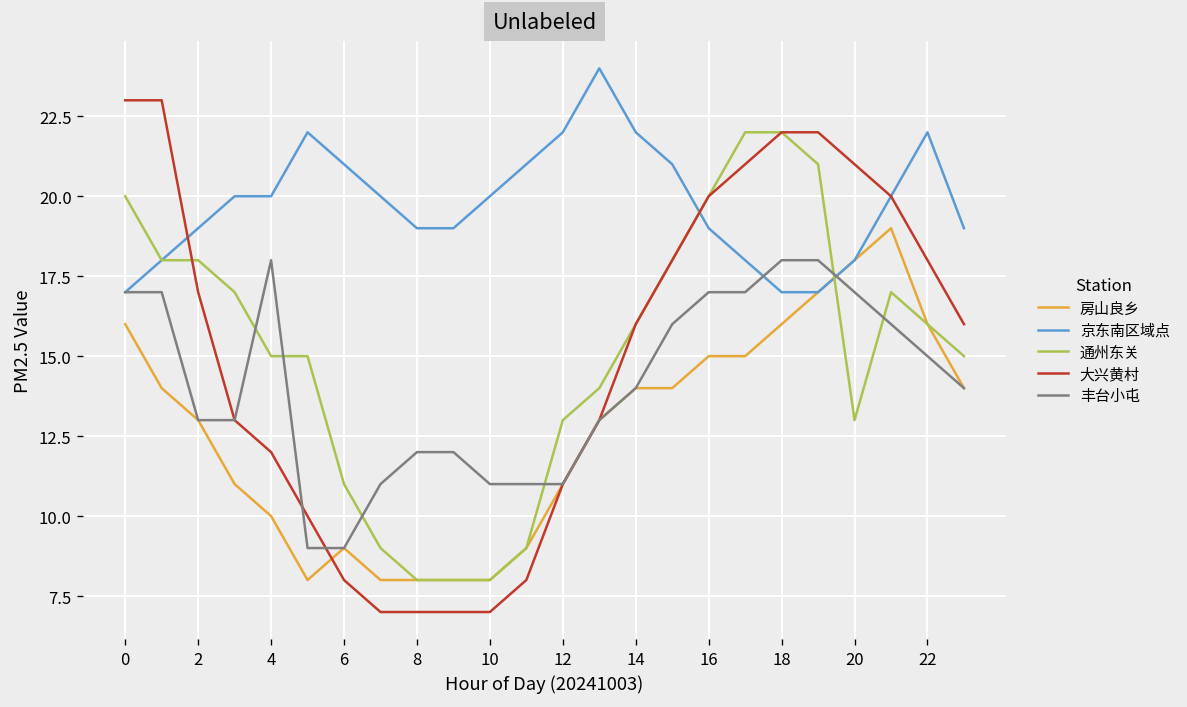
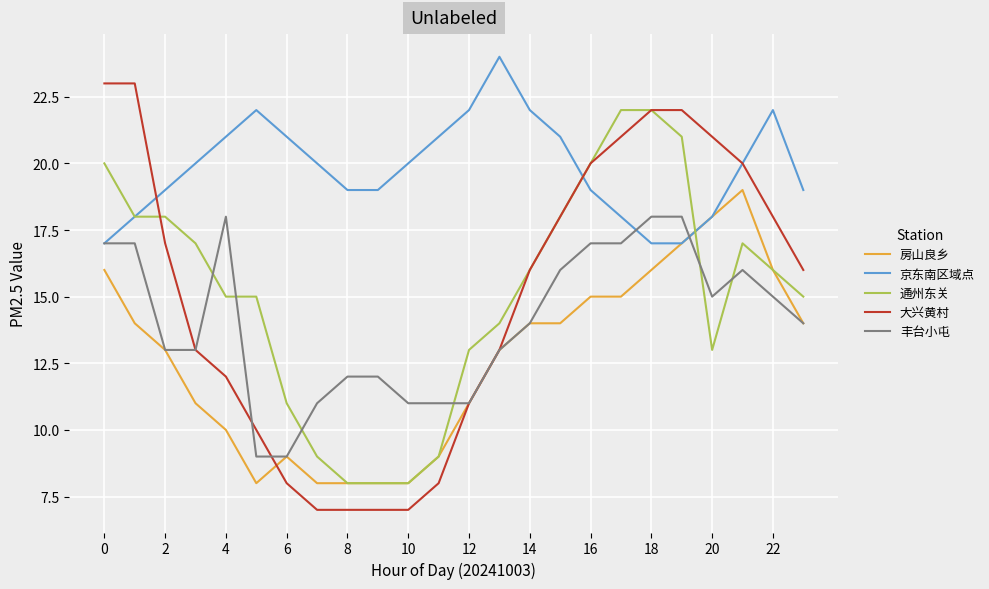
  {
    "房山良乡": {
      "0": 16,
      "4": 10,
      "16": 15,
      "18": 16
    },
    "京东南区域点": {
      "2": 19,
-     "4": 20,
+     "4": 21,
      "6": 21,
      "8": 19,
      "10": 20,
      "12": 22,
      "14": 22,
      "16": 19,
      "18": 17,
      "22": 22
    },
    "通州东关": {
      "0": 20,
      "2": 18,
      "4": 15,
      "6": 11,
      "12": 13,
      "20": 13
    },
    "大兴黄村": {
      "0": 23,
      "2": 17,
      "4": 12,
      "6": 8,
      "8": 7,
      "10": 7,
      "20": 21,
      "22": 18
    },
    "丰台小屯": {
      "4": 18,
      "8": 12,
      "10": 11,
      "16": 17,
      "18": 18,
-     "20": 17,
+     "20": 15,
      "22": 15
    }
  }
